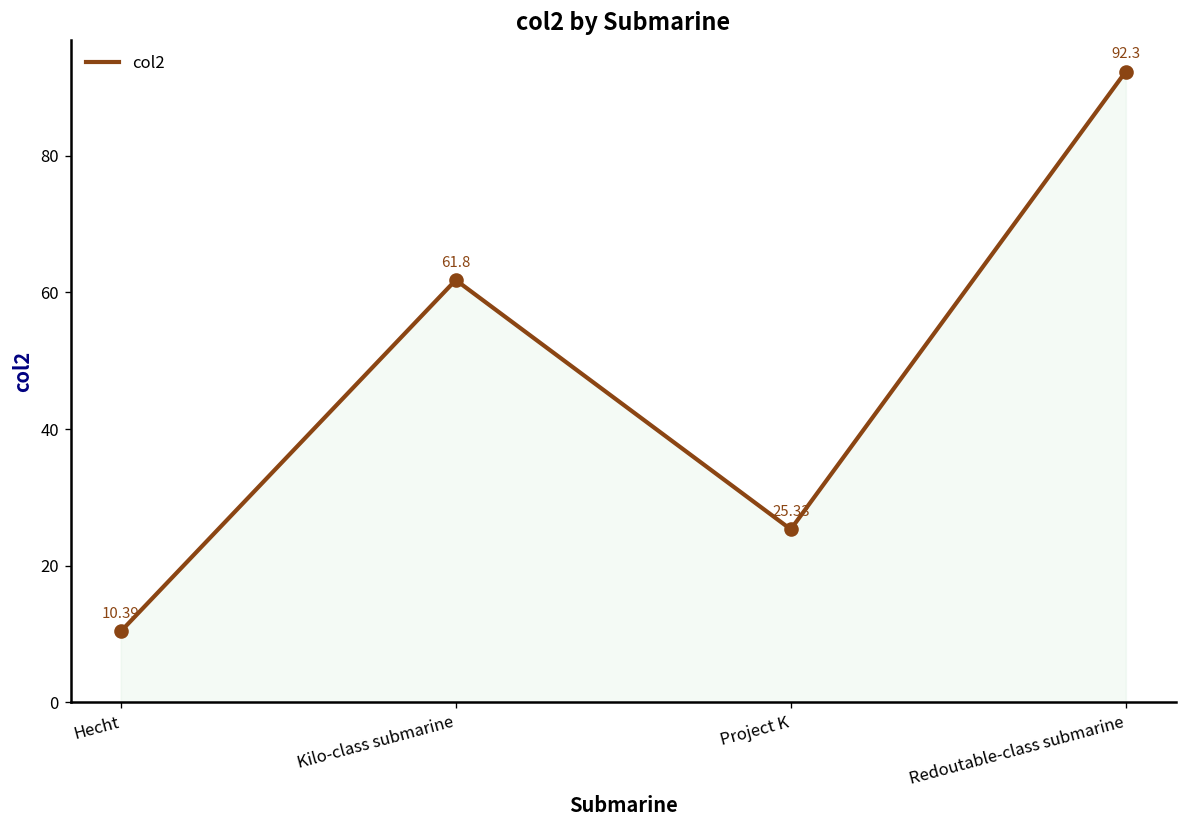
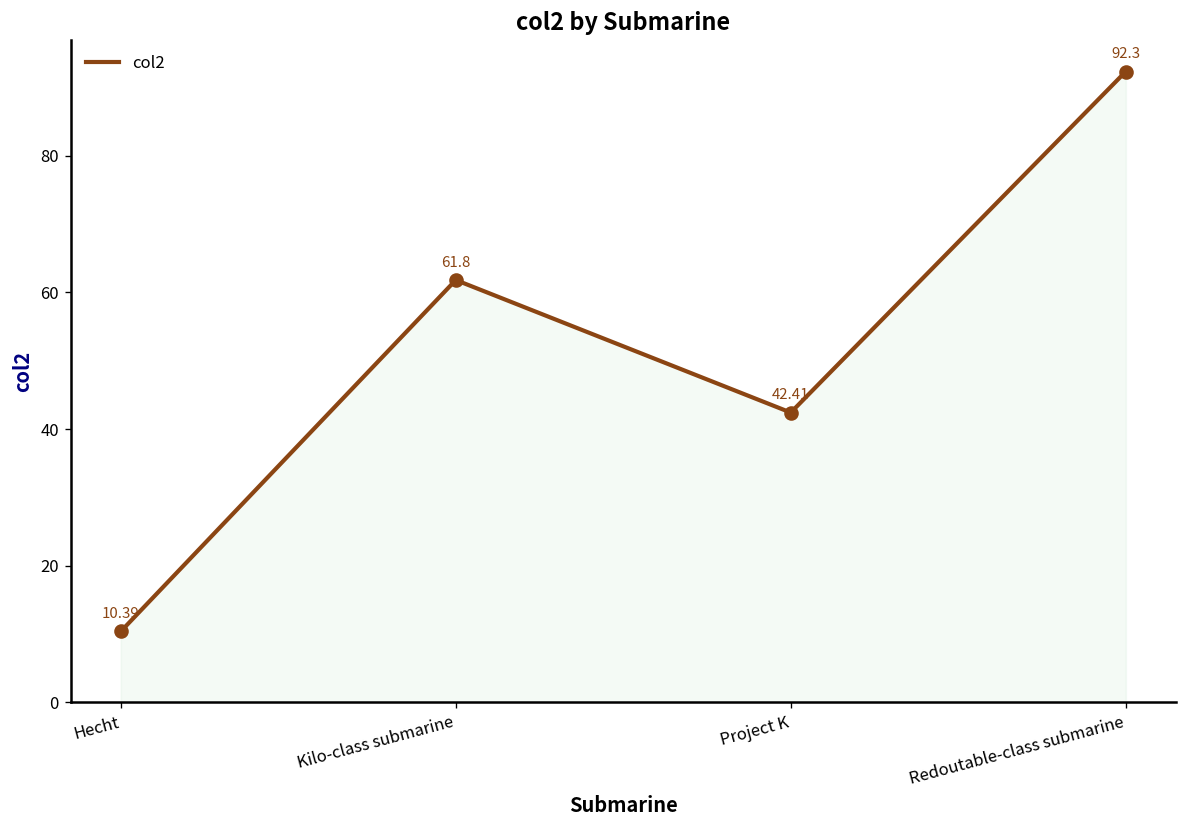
  {
    "Hecht": 10.39,
    "Kilo-class submarine": 61.8,
-   "Project K": 25.33,
+   "Project K": 42.41,
    "Redoutable-class submarine": 92.3
  }
